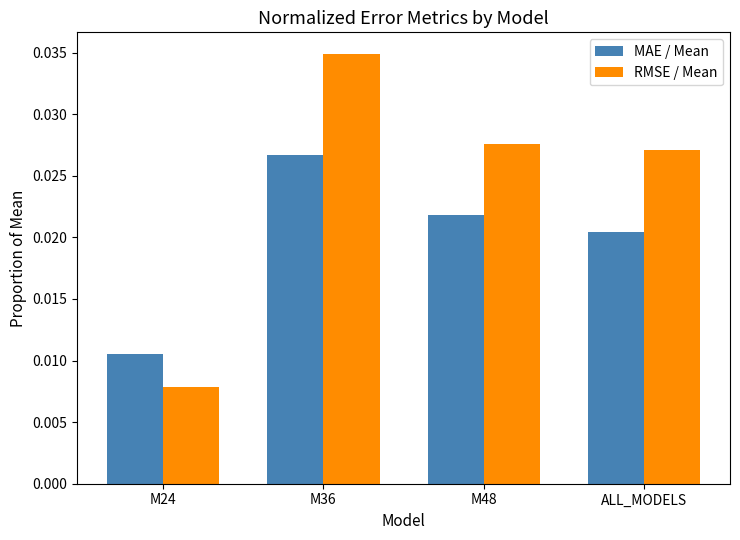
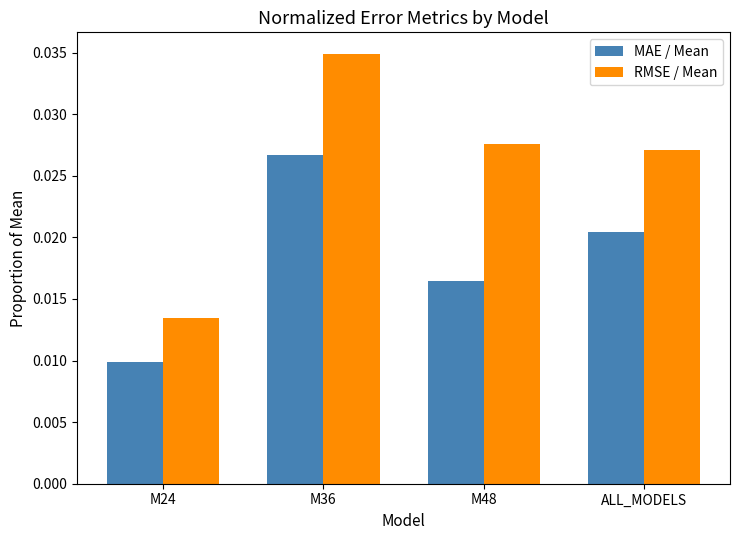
  {
    "MAE / Mean": {
-     "M24": 0.0105,
+     "M24": 0.0099,
      "M36": 0.0267,
-     "M48": 0.0218,
+     "M48": 0.0165,
      "ALL_MODELS": 0.0205
    },
    "RMSE / Mean": {
-     "M24": 0.0078,
+     "M24": 0.0135,
      "M36": 0.0349,
      "M48": 0.0276,
      "ALL_MODELS": 0.0271
    }
  }
